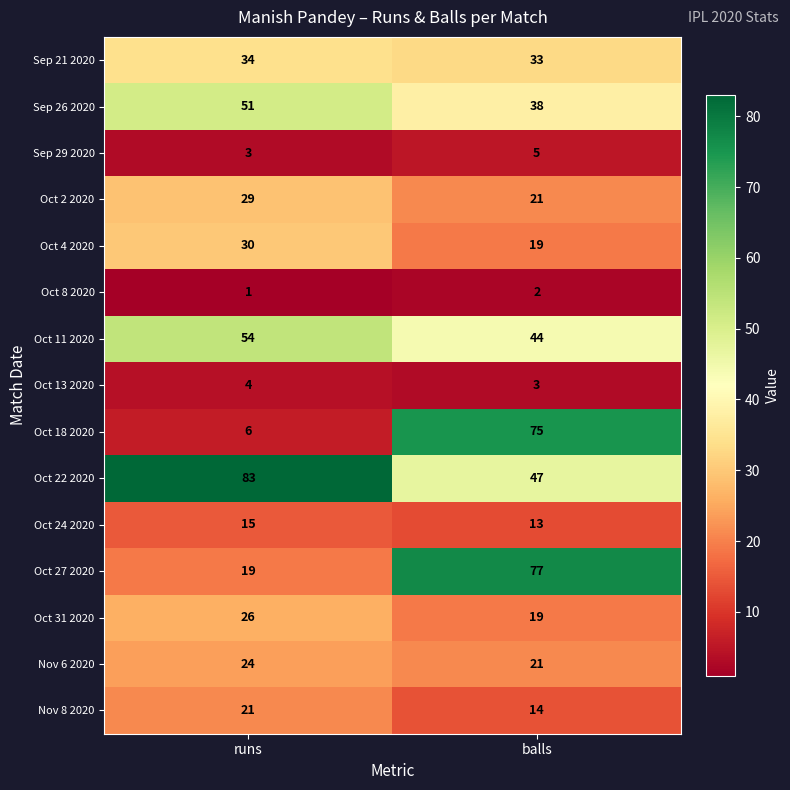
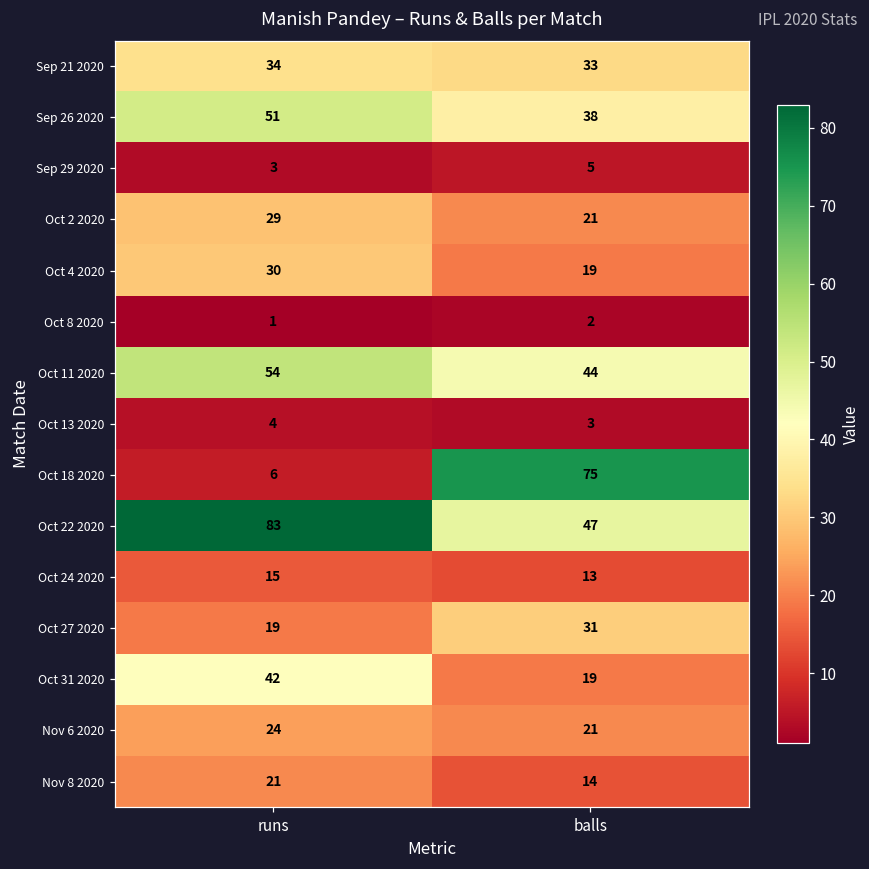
  {
    "Sep 21 2020": {
      "runs": 34,
      "balls": 33
    },
    "Sep 26 2020": {
      "runs": 51,
      "balls": 38
    },
    "Sep 29 2020": {
      "runs": 3,
      "balls": 5
    },
    "Oct 2 2020": {
      "runs": 29,
      "balls": 21
    },
    "Oct 4 2020": {
      "runs": 30,
      "balls": 19
    },
    "Oct 8 2020": {
      "runs": 1,
      "balls": 2
    },
    "Oct 11 2020": {
      "runs": 54,
      "balls": 44
    },
    "Oct 13 2020": {
      "runs": 4,
      "balls": 3
    },
    "Oct 18 2020": {
      "runs": 6,
      "balls": 75
    },
    "Oct 22 2020": {
      "runs": 83,
      "balls": 47
    },
    "Oct 24 2020": {
      "runs": 15,
      "balls": 13
    },
    "Oct 27 2020": {
      "runs": 19,
-     "balls": 77
+     "balls": 31
    },
    "Oct 31 2020": {
-     "runs": 26,
+     "runs": 42,
      "balls": 19
    },
    "Nov 6 2020": {
      "runs": 24,
      "balls": 21
    },
    "Nov 8 2020": {
      "runs": 21,
      "balls": 14
    }
  }
